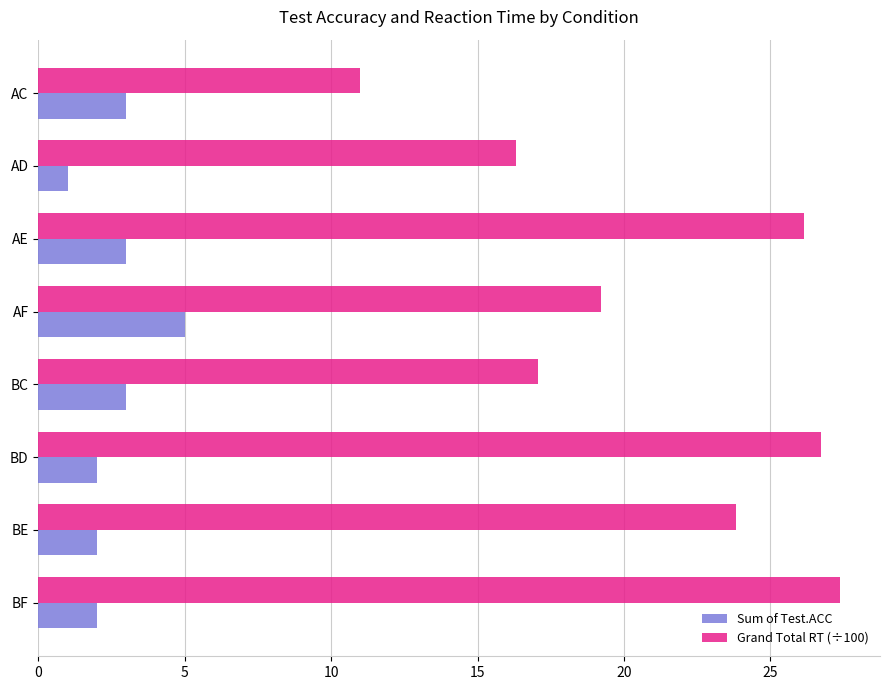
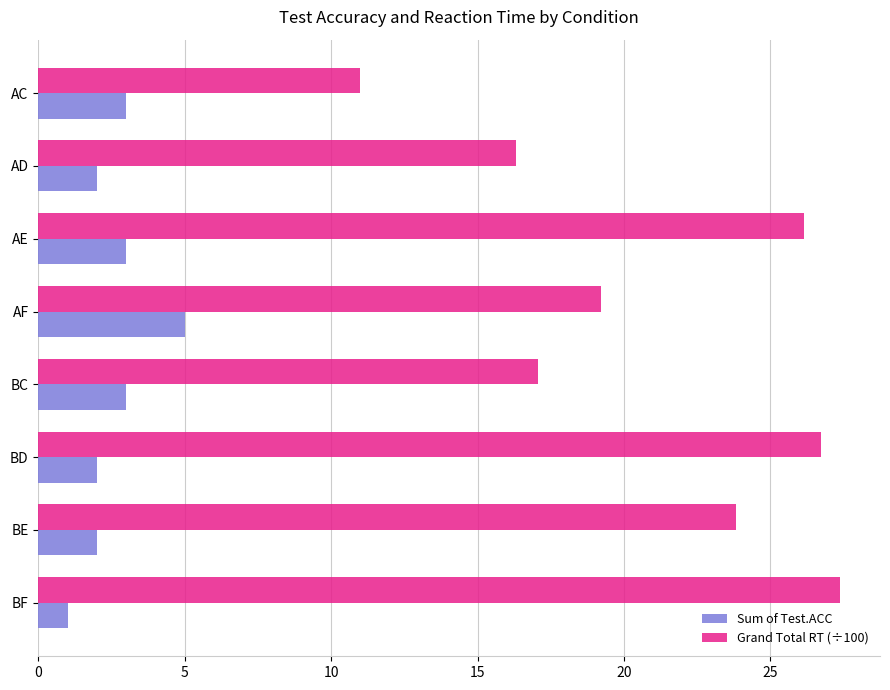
  {
    "Sum of Test.ACC": {
      "AC": 3,
-     "AD": 1,
+     "AD": 2,
      "AE": 3,
      "AF": 5,
      "BC": 3,
      "BD": 2,
      "BE": 2,
-     "BF": 2
+     "BF": 1
    },
    "Grand Total RT (÷100)": {
      "AC": 11,
      "AD": 16.3,
      "AE": 26.2,
      "AF": 19.2,
      "BC": 17,
      "BD": 26.7,
      "BE": 23.8,
      "BF": 27.4
    }
  }
